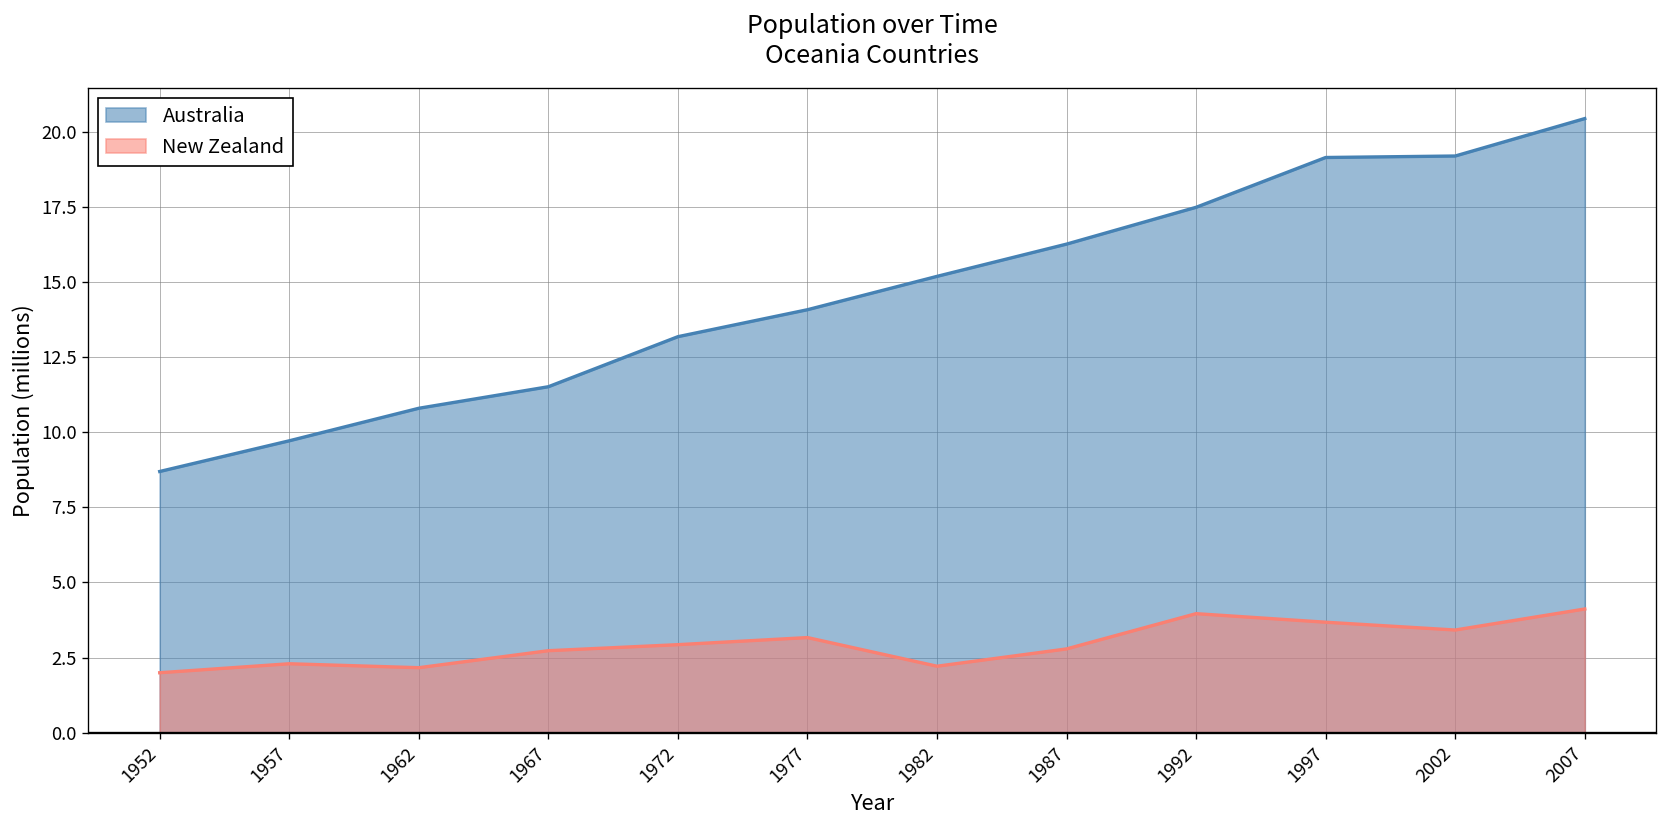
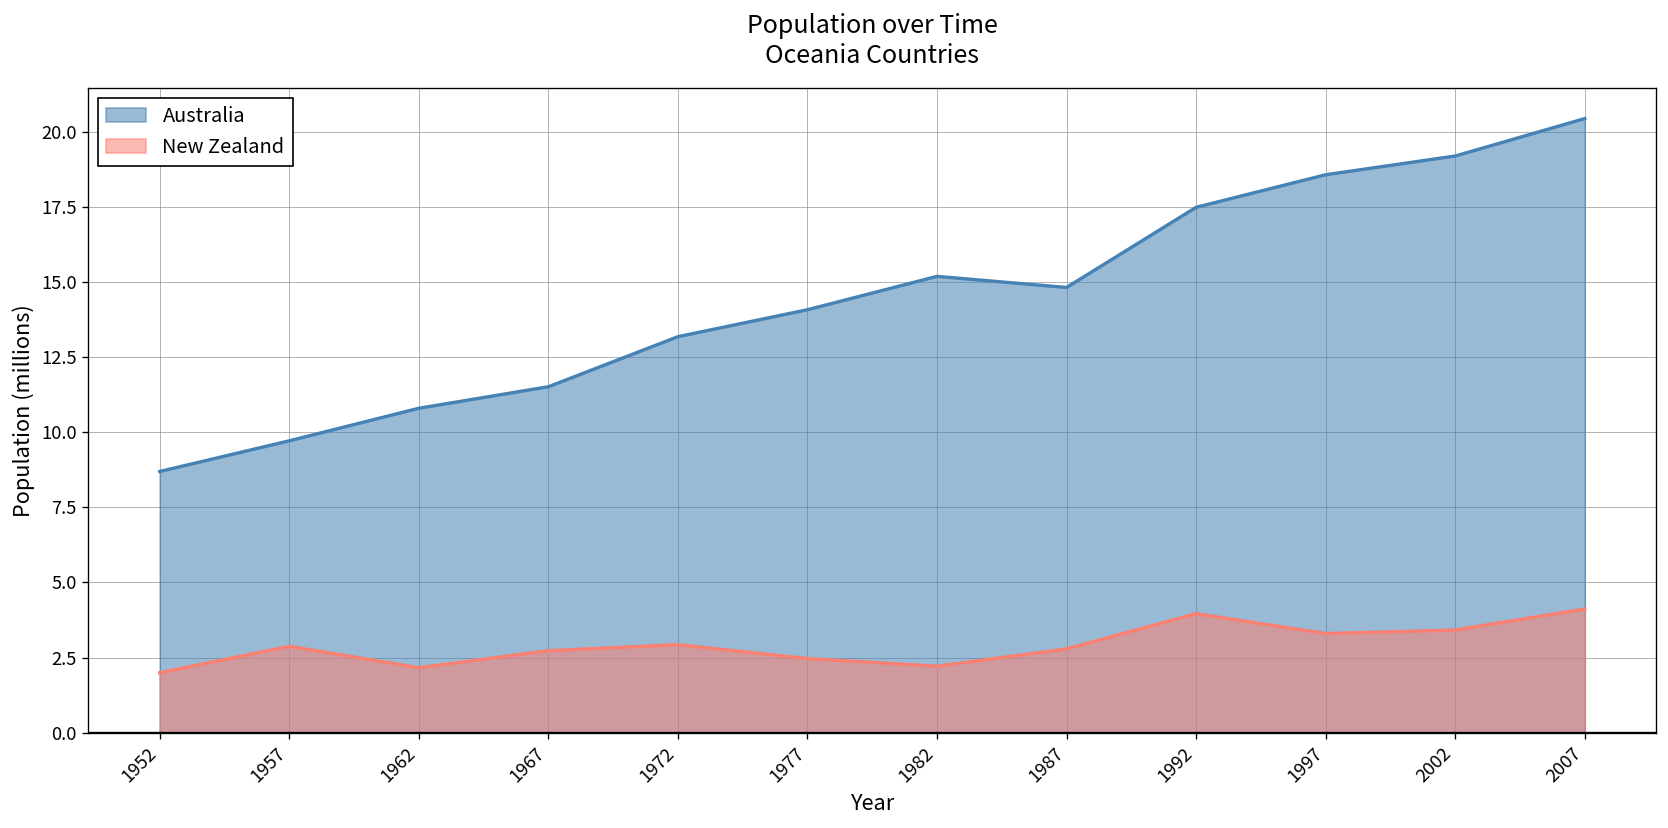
  {
    "Australia": {
      "1952": 8.7,
      "1957": 9.7,
      "1962": 10.8,
      "1967": 11.5,
      "1972": 13.2,
      "1977": 14.1,
      "1982": 15.2,
-     "1987": 16.3,
+     "1987": 14.8,
      "1992": 17.5,
-     "1997": 19.1,
+     "1997": 18.6,
      "2002": 19.2,
      "2007": 20.4
    },
    "New Zealand": {
      "1952": 2.0,
-     "1957": 2.3,
+     "1957": 2.9,
      "1962": 2.2,
      "1967": 2.7,
      "1972": 2.9,
-     "1977": 3.2,
+     "1977": 2.5,
      "1982": 2.2,
      "1987": 2.8,
      "1992": 4.0,
-     "1997": 3.7,
+     "1997": 3.3,
      "2002": 3.4,
      "2007": 4.1
    }
  }
